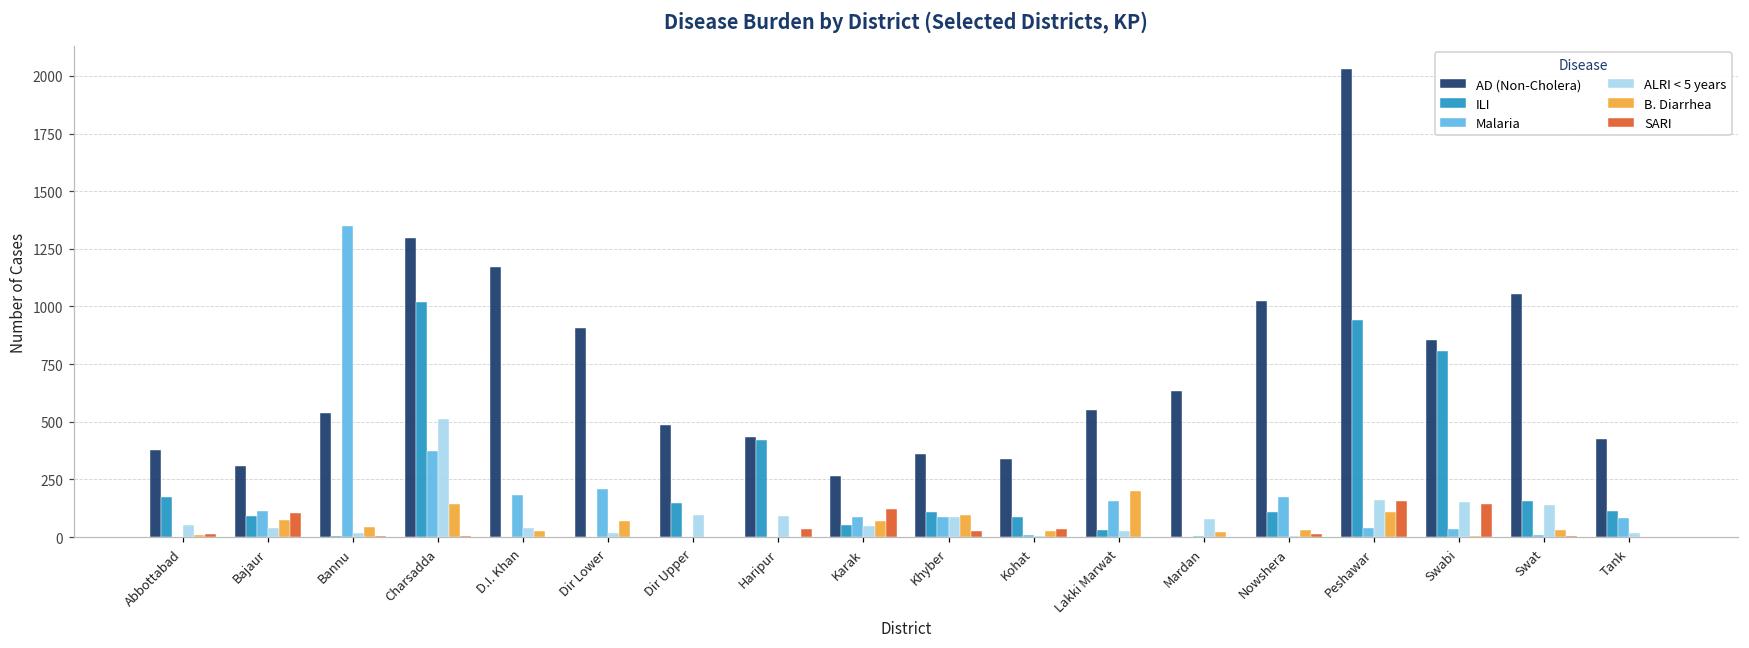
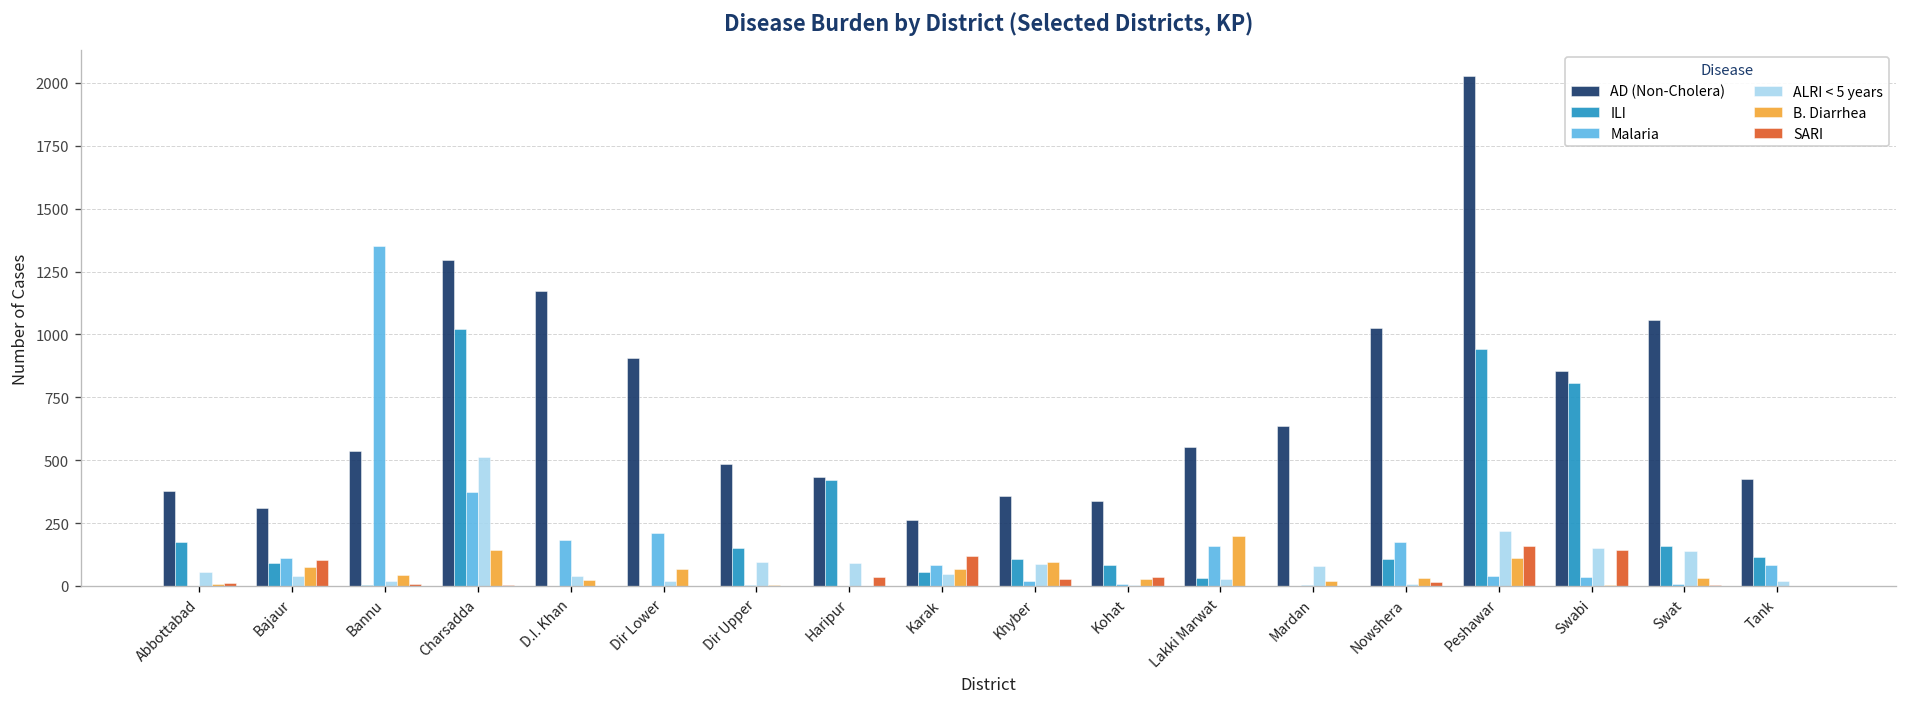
  {
    "AD (Non-Cholera)": {
      "Abbottabad": 380,
      "Bajaur": 310,
      "Bannu": 540,
      "Charsadda": 1300,
      "D.I. Khan": 1170,
      "Dir Lower": 910,
      "Dir Upper": 480,
      "Haripur": 440,
      "Karak": 260,
      "Khyber": 360,
      "Kohat": 340,
      "Lakki Marwat": 550,
      "Mardan": 640,
      "Nowshera": 1030,
      "Peshawar": 2030,
      "Swabi": 850,
      "Swat": 1060,
      "Tank": 430
    },
    "ILI": {
      "Abbottabad": 180,
      "Bajaur": 90,
      "Charsadda": 1020,
      "D.I. Khan": 0,
      "Dir Lower": 0,
      "Dir Upper": 150,
      "Haripur": 420,
      "Karak": 50,
      "Khyber": 110,
      "Kohat": 90,
      "Lakki Marwat": 30,
      "Mardan": 0,
      "Nowshera": 110,
      "Peshawar": 940,
      "Swabi": 810,
      "Swat": 160,
      "Tank": 110
    },
    "Malaria": {
      "Abbottabad": 0,
      "Bajaur": 110,
      "Bannu": 1350,
      "Charsadda": 370,
      "D.I. Khan": 180,
      "Dir Lower": 210,
      "Haripur": 0,
      "Karak": 90,
-     "Khyber": 90,
+     "Khyber": 20,
      "Lakki Marwat": 160,
      "Nowshera": 180,
      "Peshawar": 40,
      "Swabi": 40,
      "Tank": 80
    },
    "ALRI < 5 years": {
      "Abbottabad": 50,
      "Bajaur": 40,
      "Bannu": 20,
      "Charsadda": 510,
      "D.I. Khan": 40,
      "Dir Lower": 20,
      "Dir Upper": 100,
      "Haripur": 90,
      "Karak": 50,
      "Khyber": 90,
      "Lakki Marwat": 30,
      "Mardan": 80,
-     "Peshawar": 160,
+     "Peshawar": 220,
      "Swabi": 150,
      "Swat": 140,
      "Tank": 20
    },
    "B. Diarrhea": {
      "Bajaur": 70,
      "Bannu": 40,
      "Charsadda": 140,
      "D.I. Khan": 20,
      "Dir Lower": 70,
      "Karak": 70,
      "Khyber": 90,
      "Kohat": 30,
      "Lakki Marwat": 200,
      "Mardan": 20,
      "Nowshera": 30,
      "Peshawar": 110,
      "Swat": 30
    },
    "SARI": {
      "Bajaur": 110,
      "D.I. Khan": 0,
      "Dir Lower": 0,
      "Dir Upper": 0,
      "Haripur": 30,
      "Karak": 120,
      "Khyber": 30,
      "Kohat": 30,
      "Lakki Marwat": 0,
      "Mardan": 0,
      "Nowshera": 10,
      "Peshawar": 160,
      "Swabi": 140,
      "Tank": 0
    }
  }
